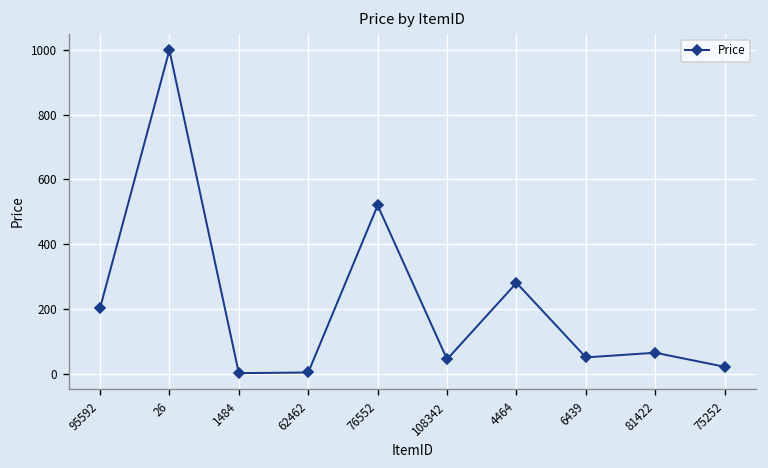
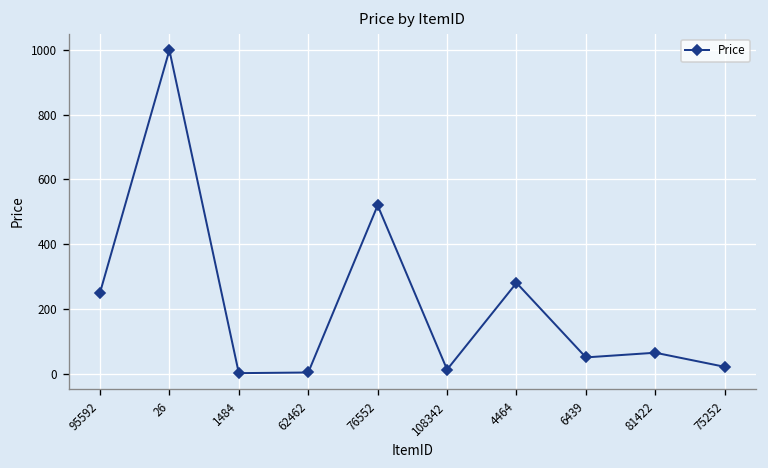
  {
-   "95592": 200,
+   "95592": 250,
    "26": 1000,
    "1484": 0,
    "62462": 0,
    "76552": 520,
-   "108342": 40,
+   "108342": 10,
    "4464": 280,
    "6439": 50,
    "81422": 70,
    "75252": 20
  }
